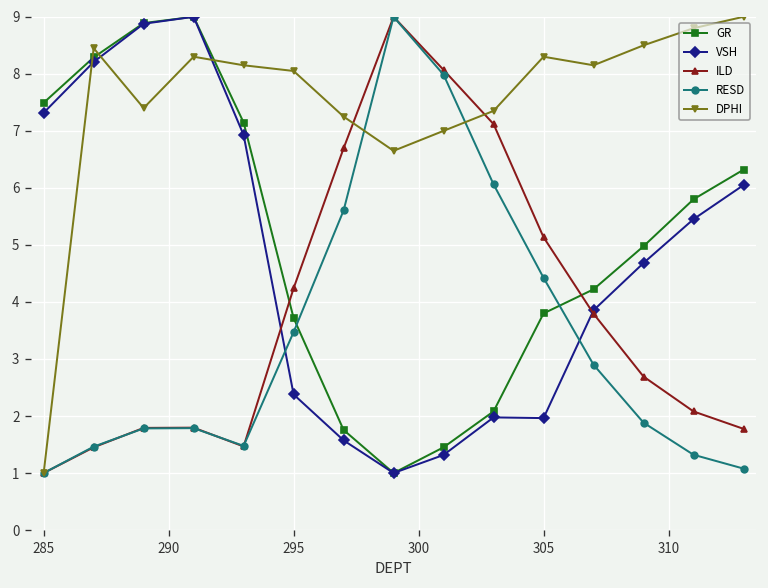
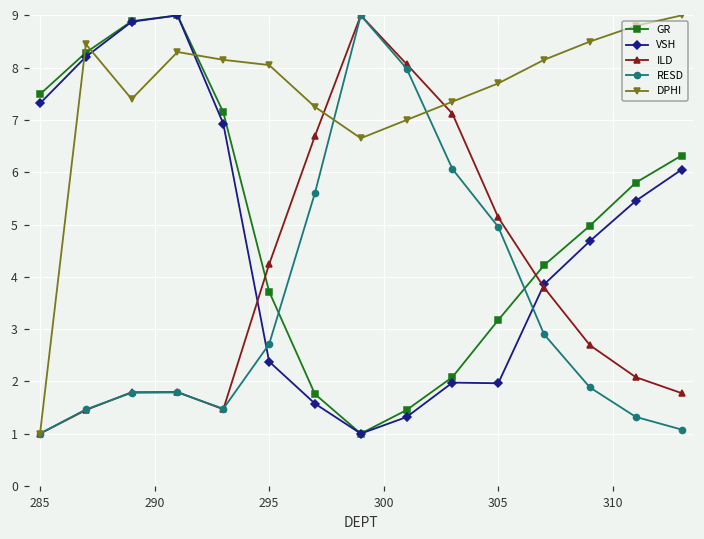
  {
    "GR": {
      "285": 7.5,
      "295": 3.7,
-     "305": 3.8
+     "305": 3.2
    },
    "VSH": {
      "285": 7.3,
      "295": 2.4,
      "305": 2.0
    },
    "ILD": {
      "295": 4.2,
      "305": 5.1
    },
    "RESD": {
-     "295": 3.5,
-     "305": 4.4
+     "295": 2.7,
+     "305": 5.0
    },
    "DPHI": {
      "295": 8.0,
-     "305": 8.3
+     "305": 7.7
    }
  }
